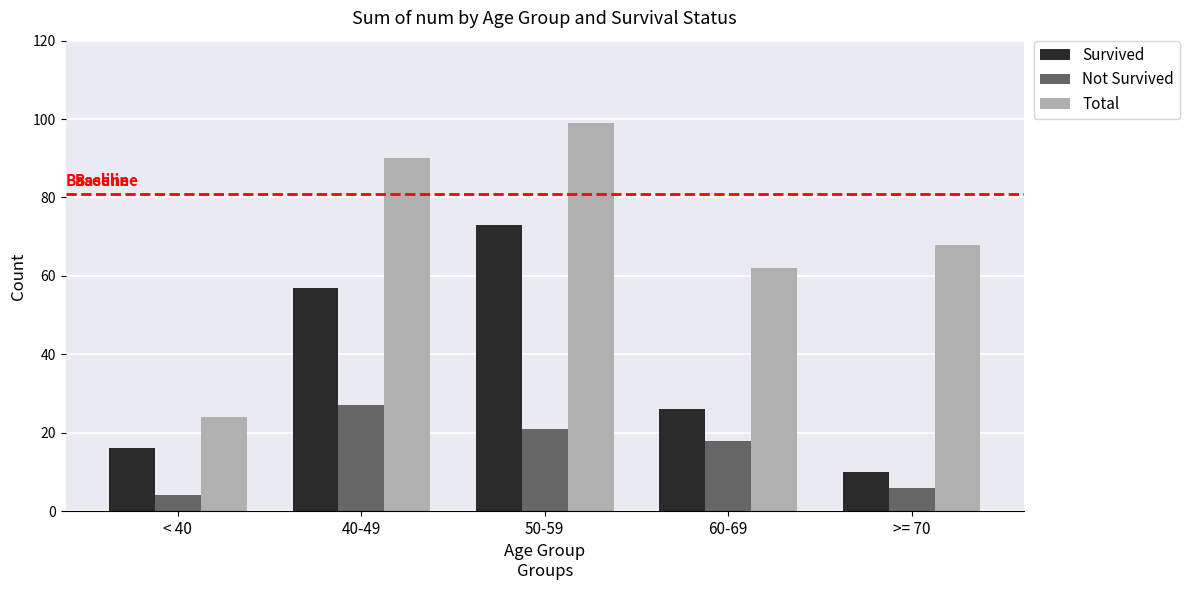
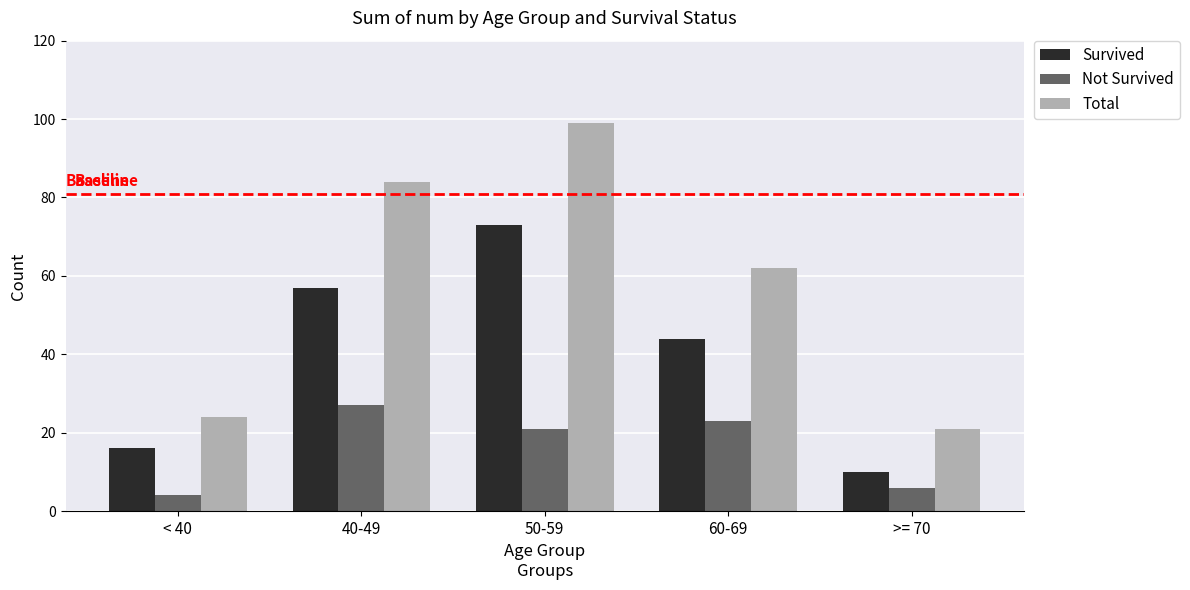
  {
    "Survived": {
      "< 40": 16,
      "40-49": 57,
      "50-59": 73,
-     "60-69": 26,
+     "60-69": 44,
      ">= 70": 10
    },
    "Not Survived": {
      "< 40": 4,
      "40-49": 27,
      "50-59": 21,
-     "60-69": 18,
+     "60-69": 23,
      ">= 70": 6
    },
    "Total": {
      "< 40": 24,
-     "40-49": 90,
+     "40-49": 84,
      "50-59": 99,
      "60-69": 62,
-     ">= 70": 68
+     ">= 70": 21
    }
  }
